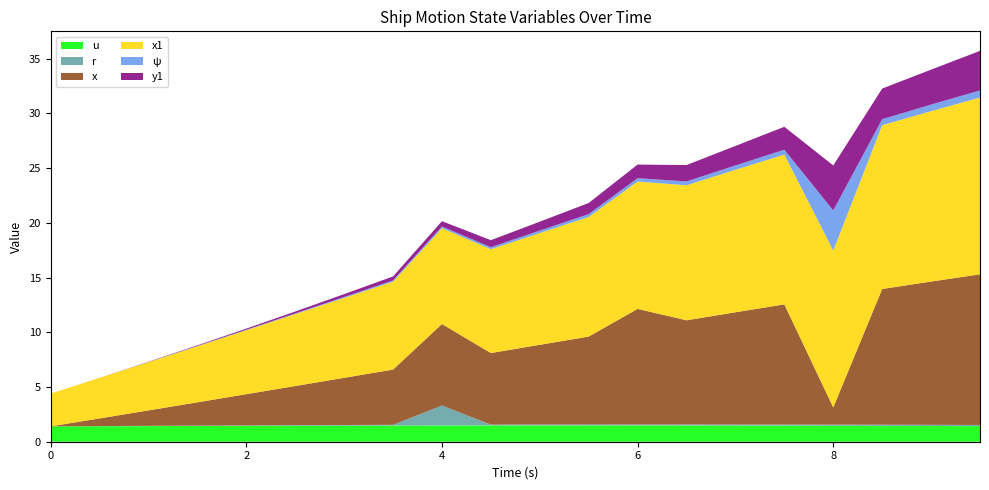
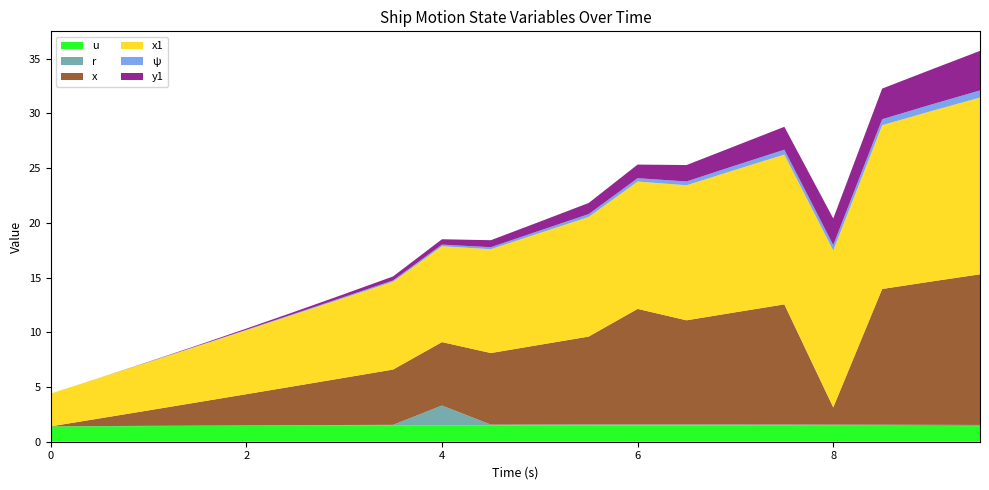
  {
    "u": {
      "4": 1.5
    },
    "r": {
      "4": 1.8
    },
    "x": {
      "2": 2.8,
-     "4": 7.4,
+     "4": 5.8,
      "6": 10.6,
      "8": 1.6
    },
    "x1": {
      "6": 11.6,
      "8": 14.3
    },
    "ψ": {
      "6": 0.3,
-     "8": 3.7
+     "8": 0.5
    },
    "y1": {
      "4": 0.5,
      "6": 1.2,
-     "8": 4.1
+     "8": 2.4
    }
  }
